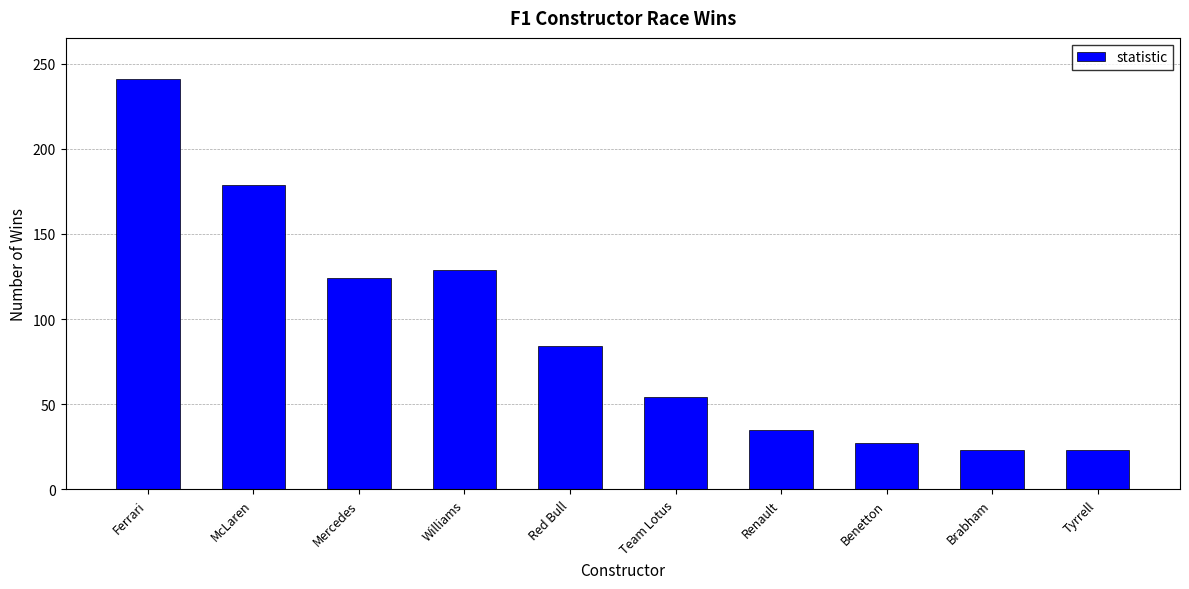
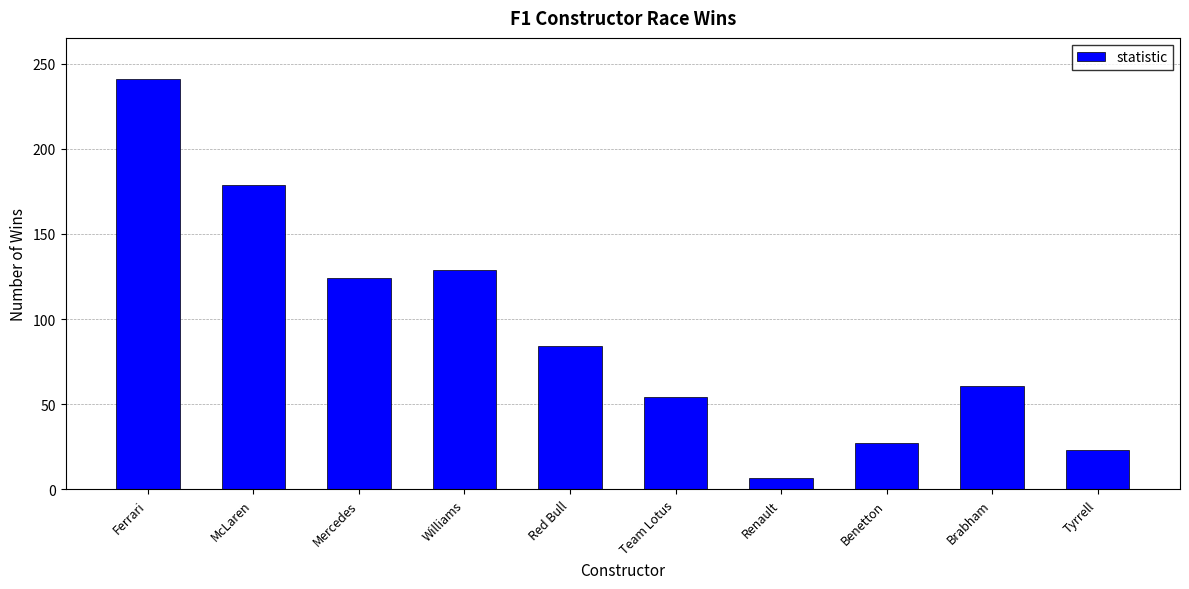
  {
    "Ferrari": 241,
    "McLaren": 179,
    "Mercedes": 124,
    "Williams": 129,
    "Red Bull": 84,
    "Team Lotus": 54,
-   "Renault": 35,
+   "Renault": 7,
    "Benetton": 27,
-   "Brabham": 23,
+   "Brabham": 61,
    "Tyrrell": 23
  }
